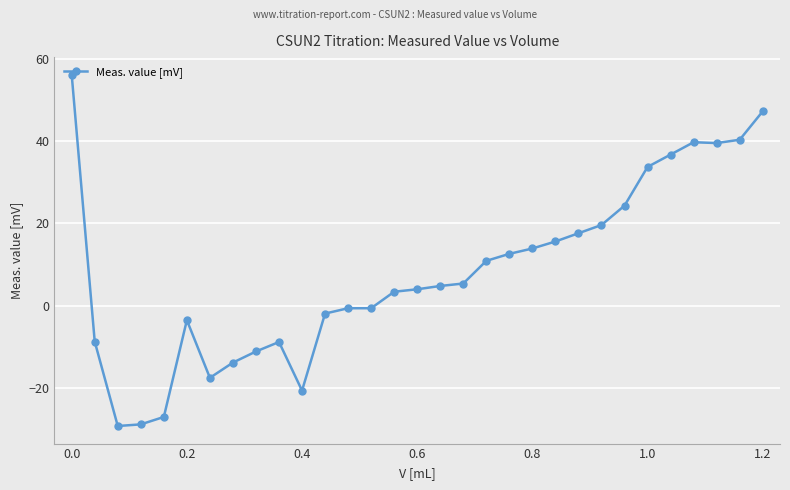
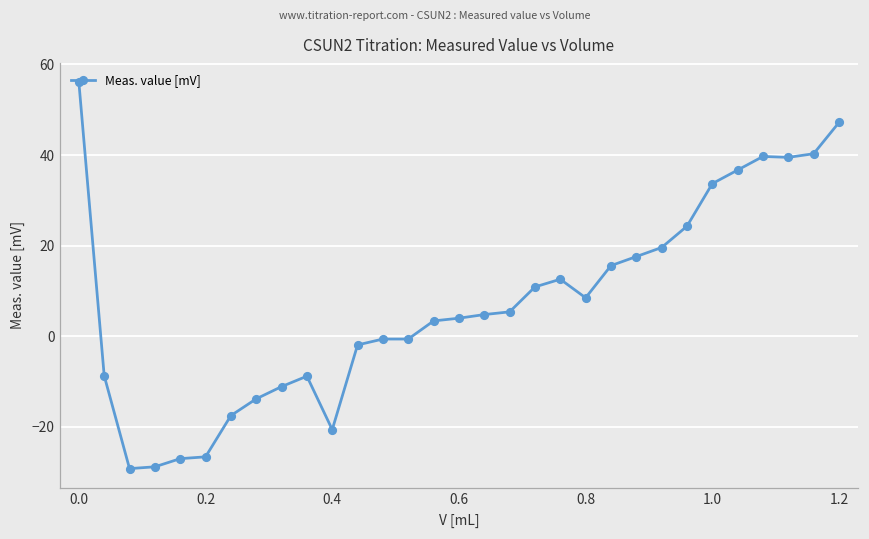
  {
    "0.0": 56,
-   "0.2": -4,
+   "0.2": -27,
    "0.4": -21,
    "0.6": 4,
-   "0.8": 14,
+   "0.8": 9,
    "1.0": 34,
    "1.2": 47
  }
